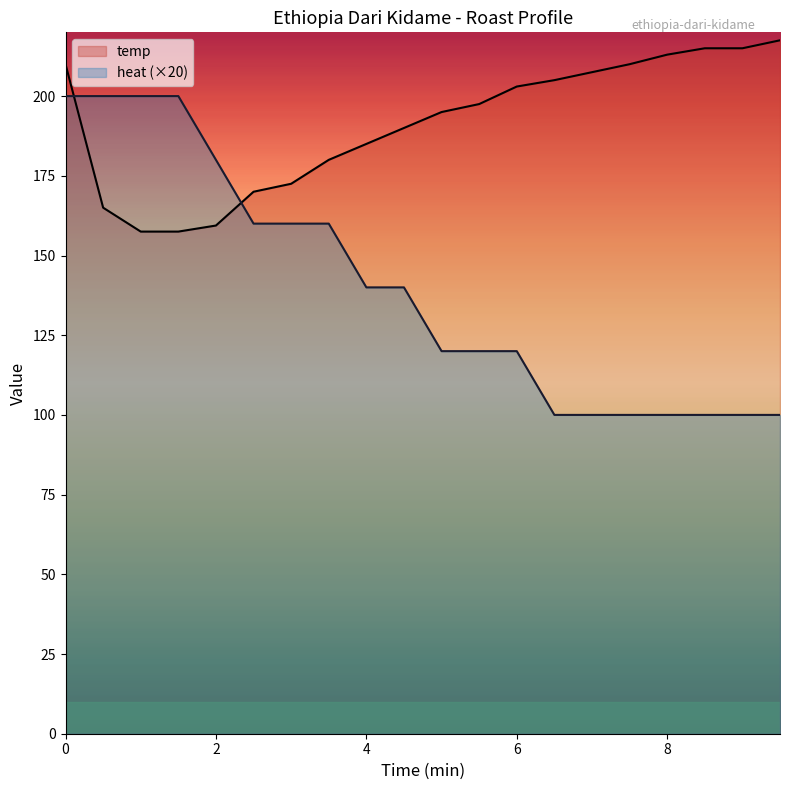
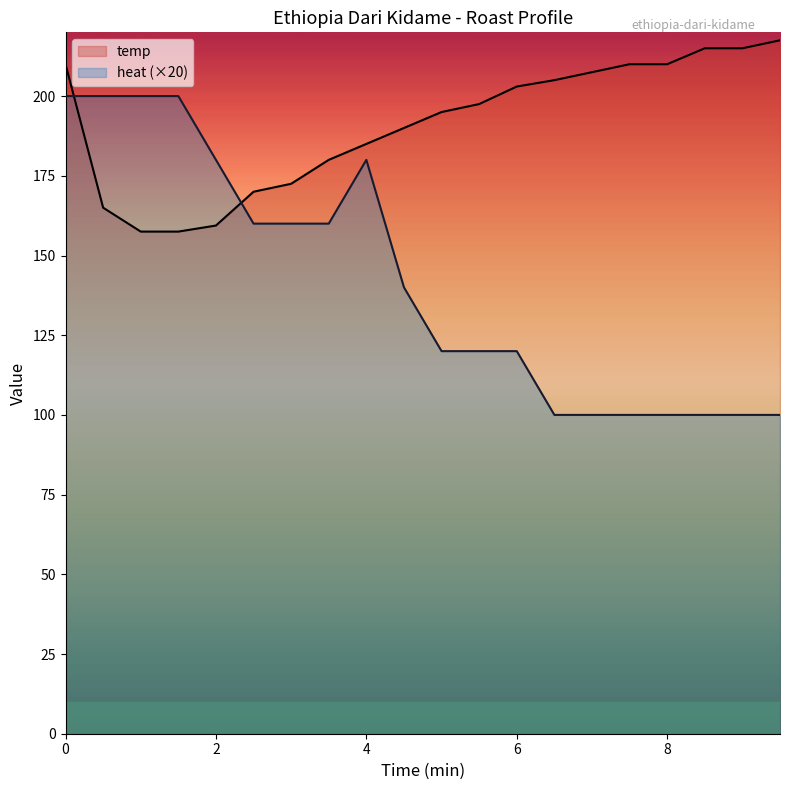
  {
    "temp": {
      "0": 210,
      "2": 159,
      "4": 185,
      "6": 203,
-     "8": 213
+     "8": 210
    },
    "heat (×20)": {
      "0": 200,
      "2": 180,
-     "4": 140,
+     "4": 180,
      "6": 120,
      "8": 100
    }
  }
